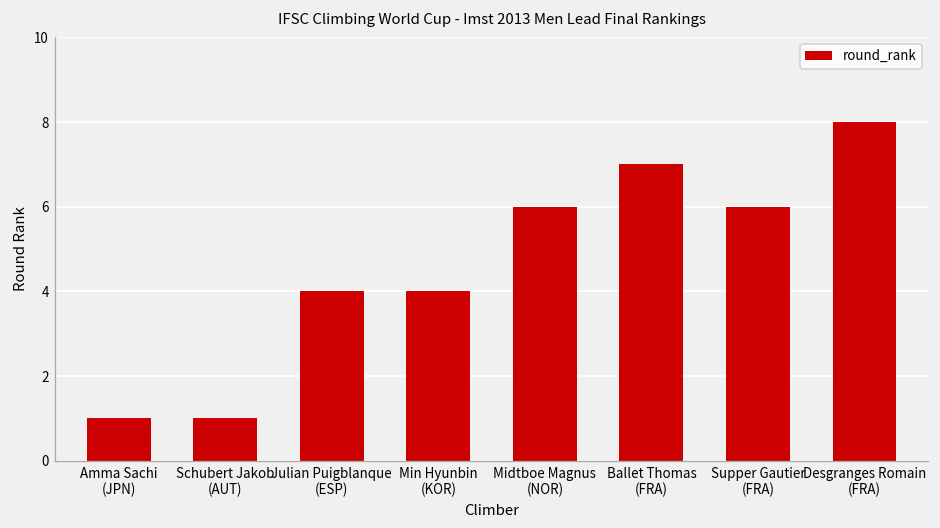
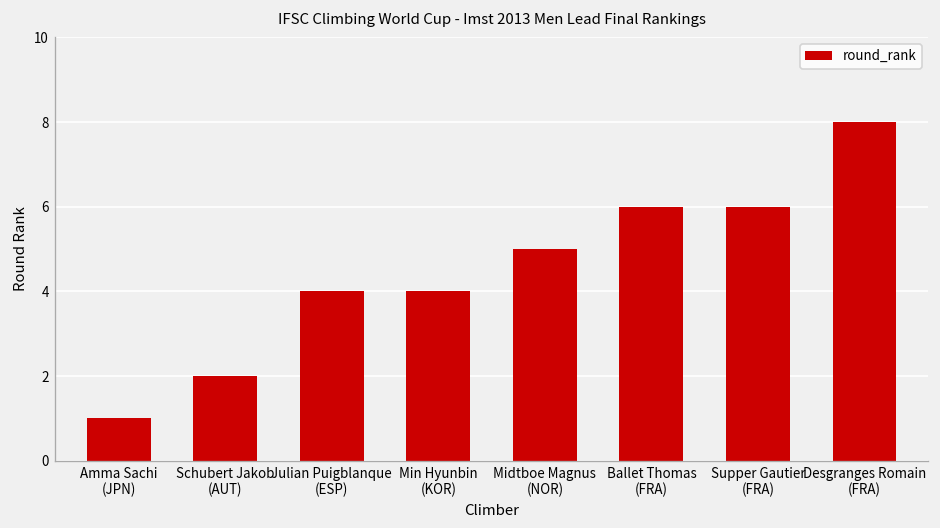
  {
    "Amma Sachi (JPN)": 1,
-   "Schubert Jakob (AUT)": 1,
+   "Schubert Jakob (AUT)": 2,
    "Julian Puigblanque (ESP)": 4,
    "Min Hyunbin (KOR)": 4,
-   "Midtboe Magnus (NOR)": 6,
-   "Ballet Thomas (FRA)": 7,
+   "Midtboe Magnus (NOR)": 5,
+   "Ballet Thomas (FRA)": 6,
    "Supper Gautier (FRA)": 6,
    "Desgranges Romain (FRA)": 8
  }
